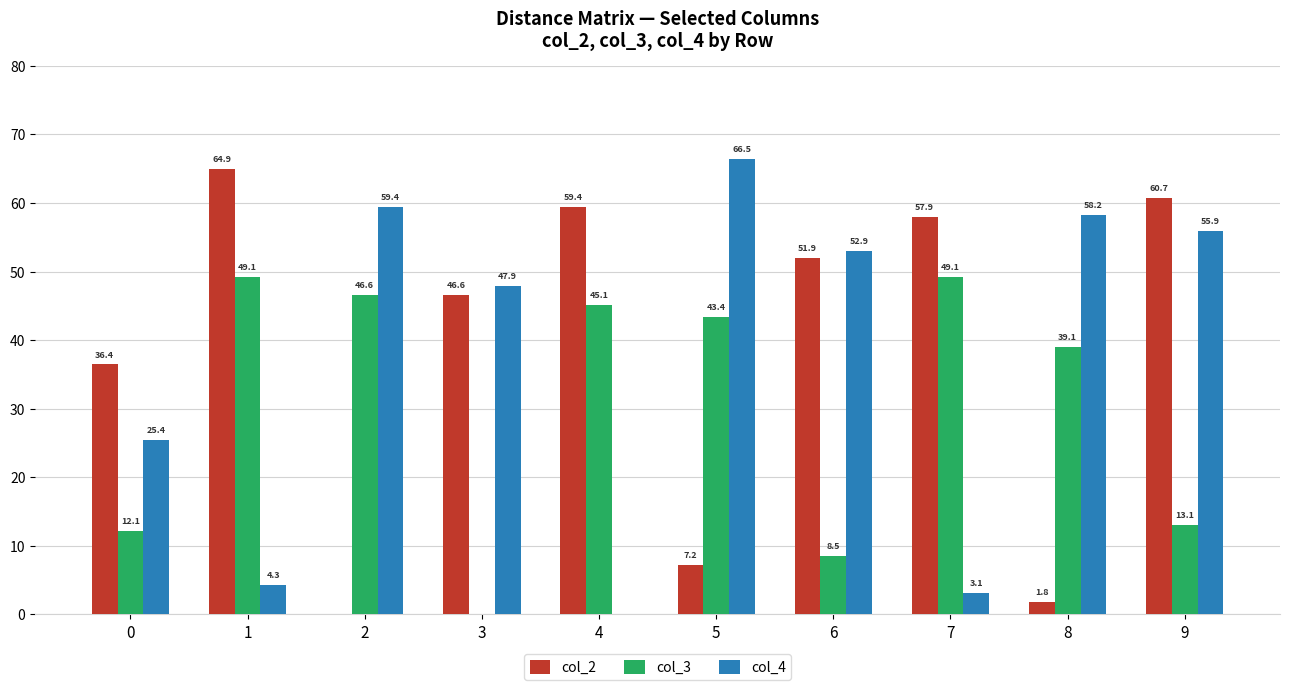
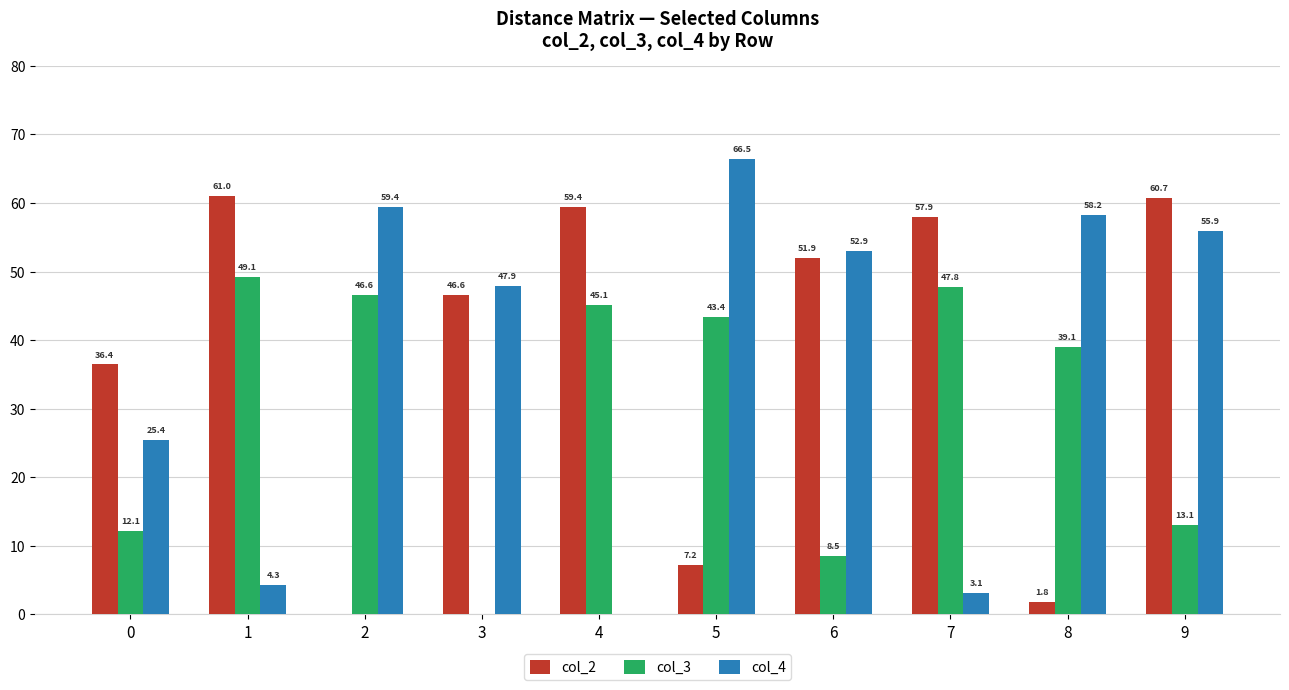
  {
    "col_2": {
      "0": 36.4,
-     "1": 64.9,
+     "1": 61.0,
      "3": 46.6,
      "4": 59.4,
      "5": 7.2,
      "6": 51.9,
      "7": 57.9,
      "8": 1.8,
      "9": 60.7
    },
    "col_3": {
      "0": 12.1,
      "1": 49.1,
      "2": 46.6,
      "4": 45.1,
      "5": 43.4,
      "6": 8.5,
-     "7": 49.1,
+     "7": 47.8,
      "8": 39.1,
      "9": 13.1
    },
    "col_4": {
      "0": 25.4,
      "1": 4.3,
      "2": 59.4,
      "3": 47.9,
      "5": 66.5,
      "6": 52.9,
      "7": 3.1,
      "8": 58.2,
      "9": 55.9
    }
  }
